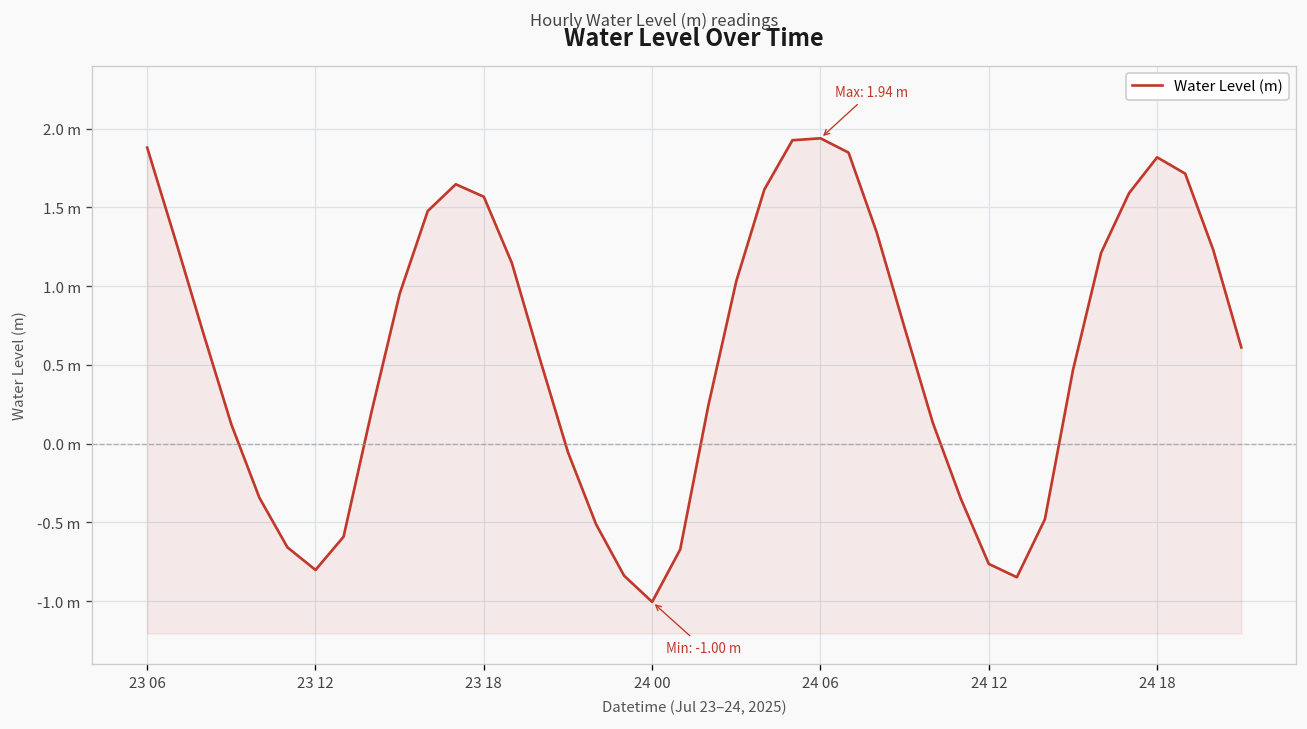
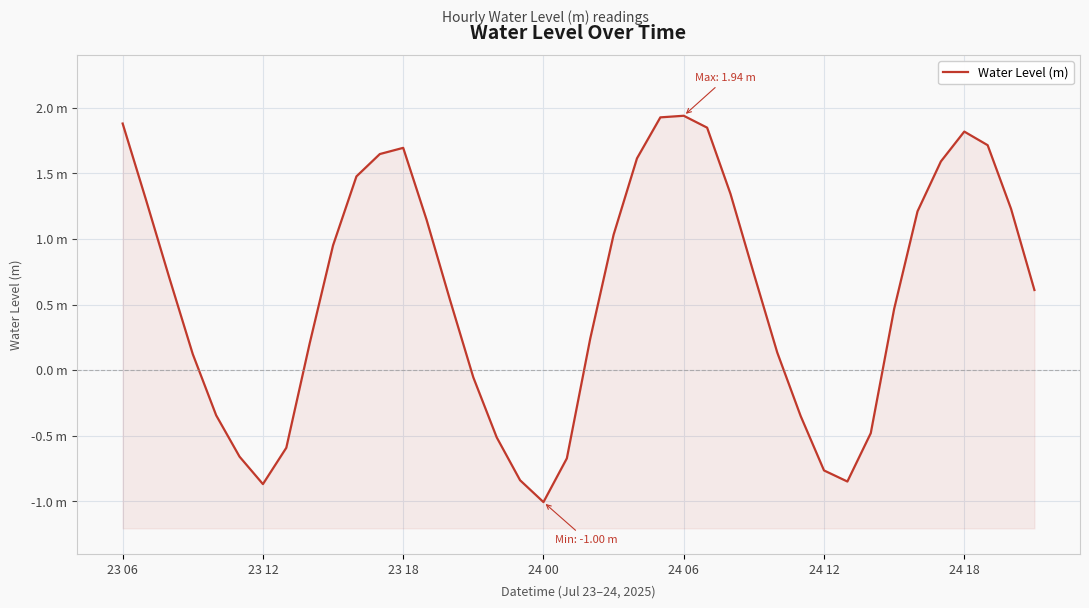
  {
    "23 06": "1.88 m",
-   "23 12": "-0.80 m",
-   "23 18": "1.57 m",
+   "23 12": "-0.87 m",
+   "23 18": "1.69 m",
    "24 12": "-0.76 m",
    "24 18": "1.82 m"
  }
